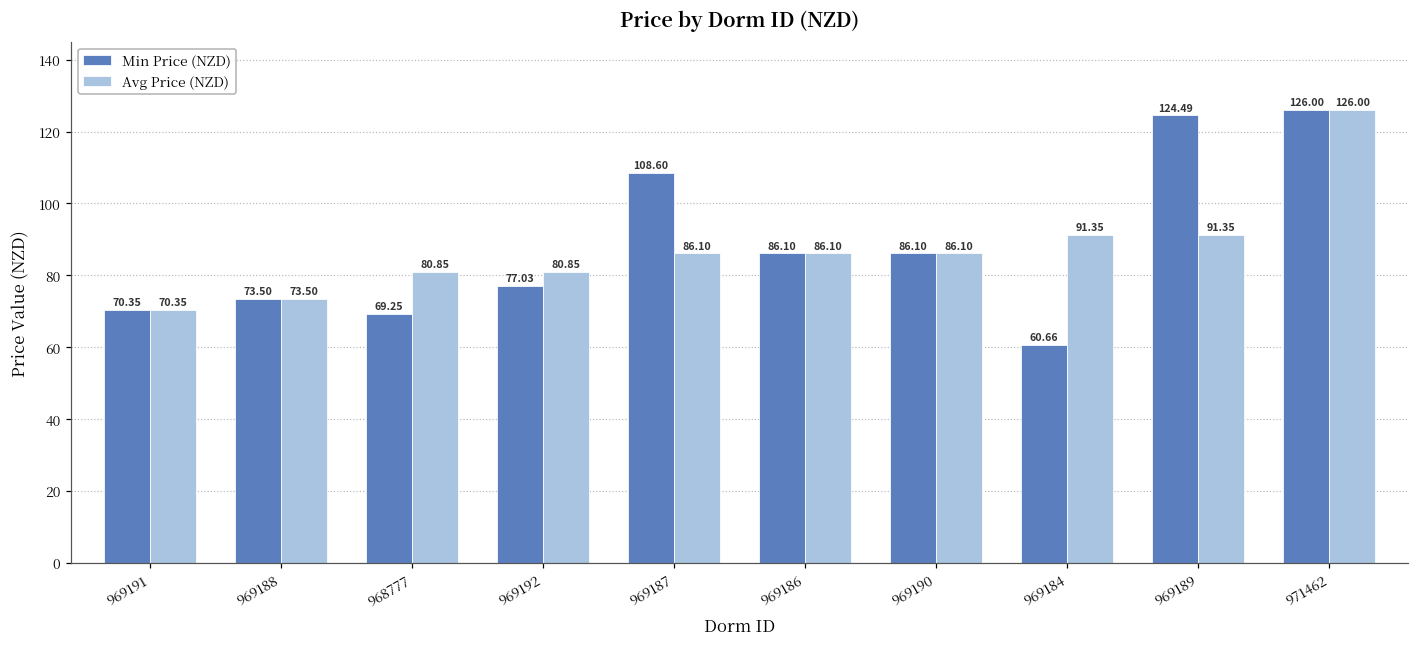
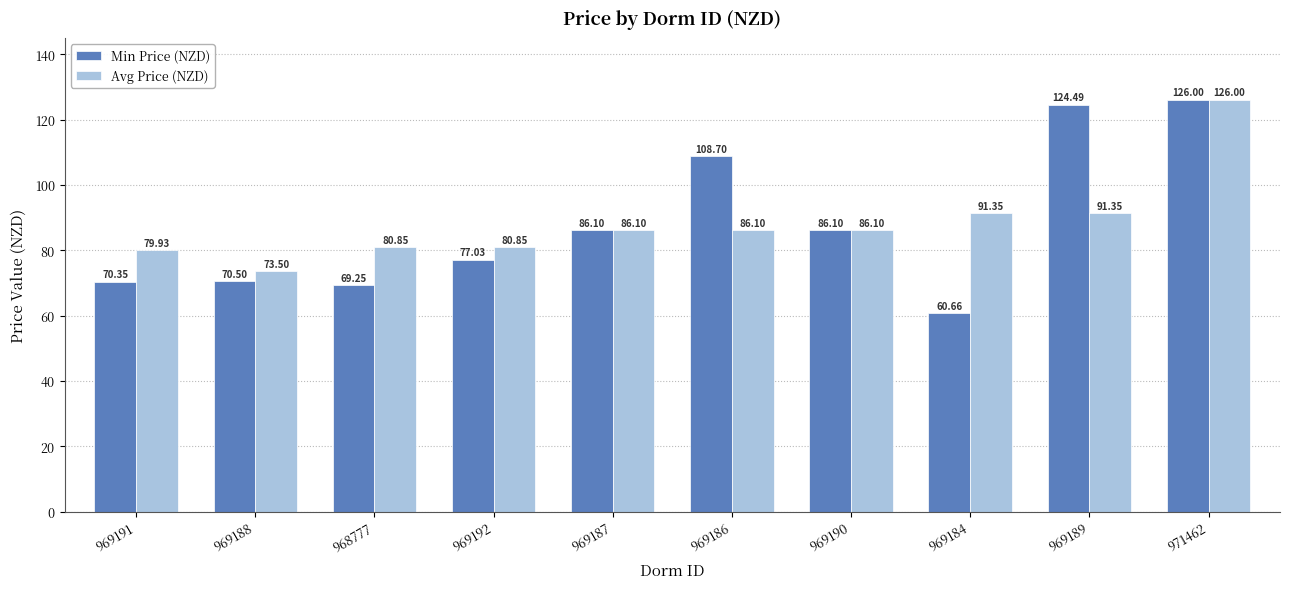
  {
    "Min Price (NZD)": {
      "969191": 70.35,
-     "969188": 73.50,
+     "969188": 70.50,
      "968777": 69.25,
      "969192": 77.03,
-     "969187": 108.60,
-     "969186": 86.10,
+     "969187": 86.10,
+     "969186": 108.70,
      "969190": 86.10,
      "969184": 60.66,
      "969189": 124.49,
      "971462": 126.00
    },
    "Avg Price (NZD)": {
-     "969191": 70.35,
+     "969191": 79.93,
      "969188": 73.50,
      "968777": 80.85,
      "969192": 80.85,
      "969187": 86.10,
      "969186": 86.10,
      "969190": 86.10,
      "969184": 91.35,
      "969189": 91.35,
      "971462": 126.00
    }
  }
